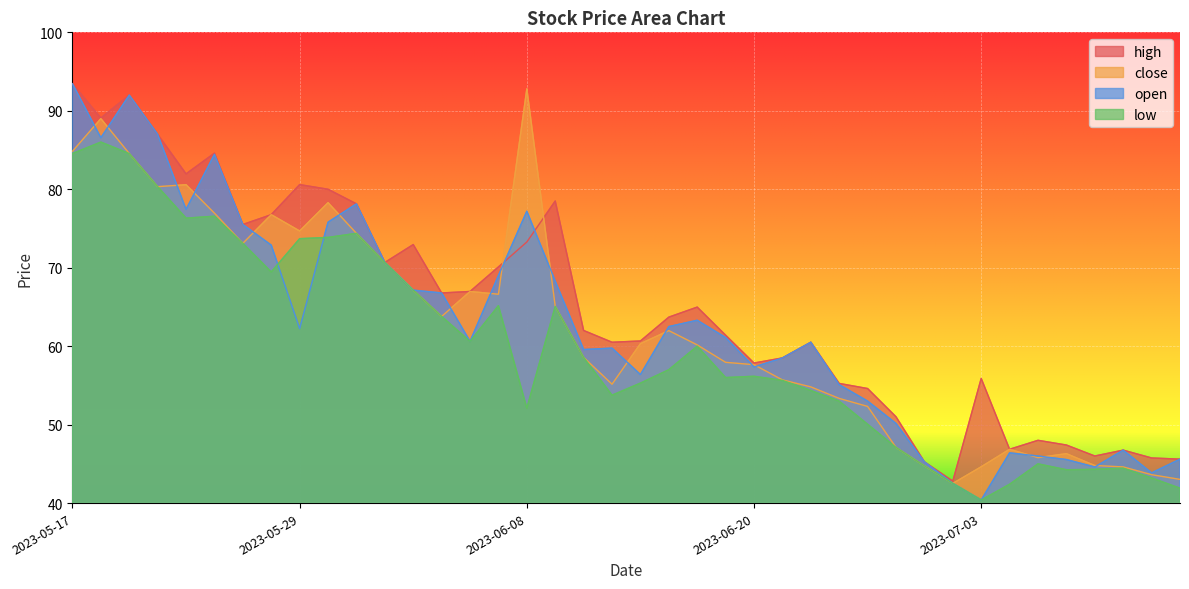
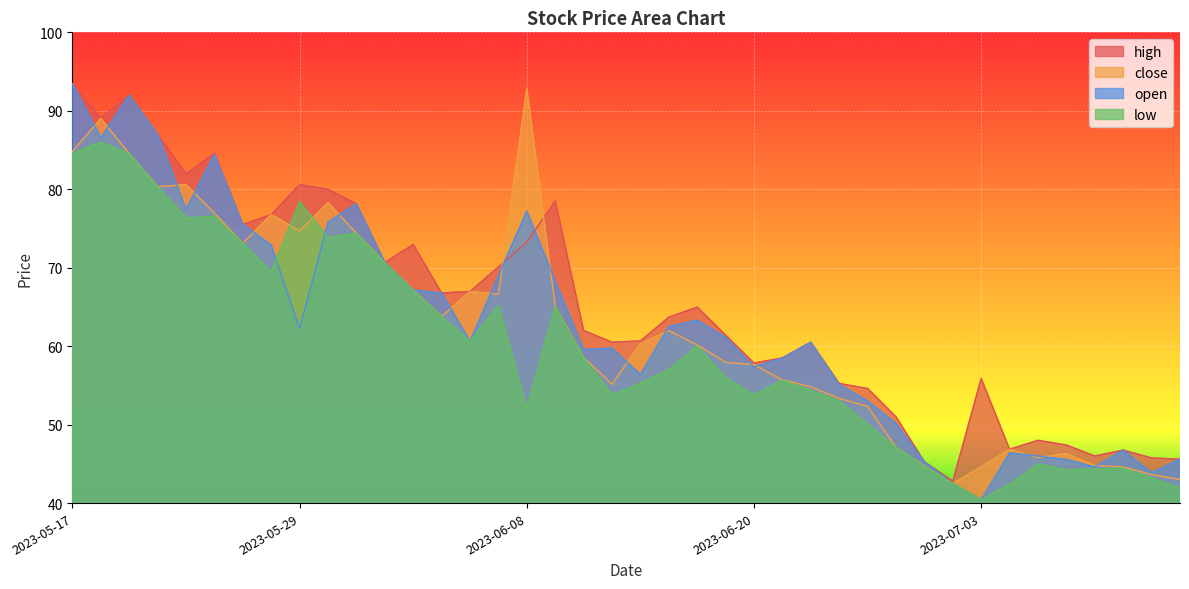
  {
    "high": {
      "2023-05-29": 81,
      "2023-06-08": 73,
      "2023-07-03": 56
    },
    "close": {
      "2023-05-29": 75,
      "2023-06-08": 93,
      "2023-07-03": 45
    },
    "open": {
      "2023-05-29": 62,
      "2023-06-08": 77
    },
    "low": {
-     "2023-05-29": 74,
+     "2023-05-29": 78,
      "2023-06-08": 52,
-     "2023-06-20": 56
+     "2023-06-20": 54
    }
  }
